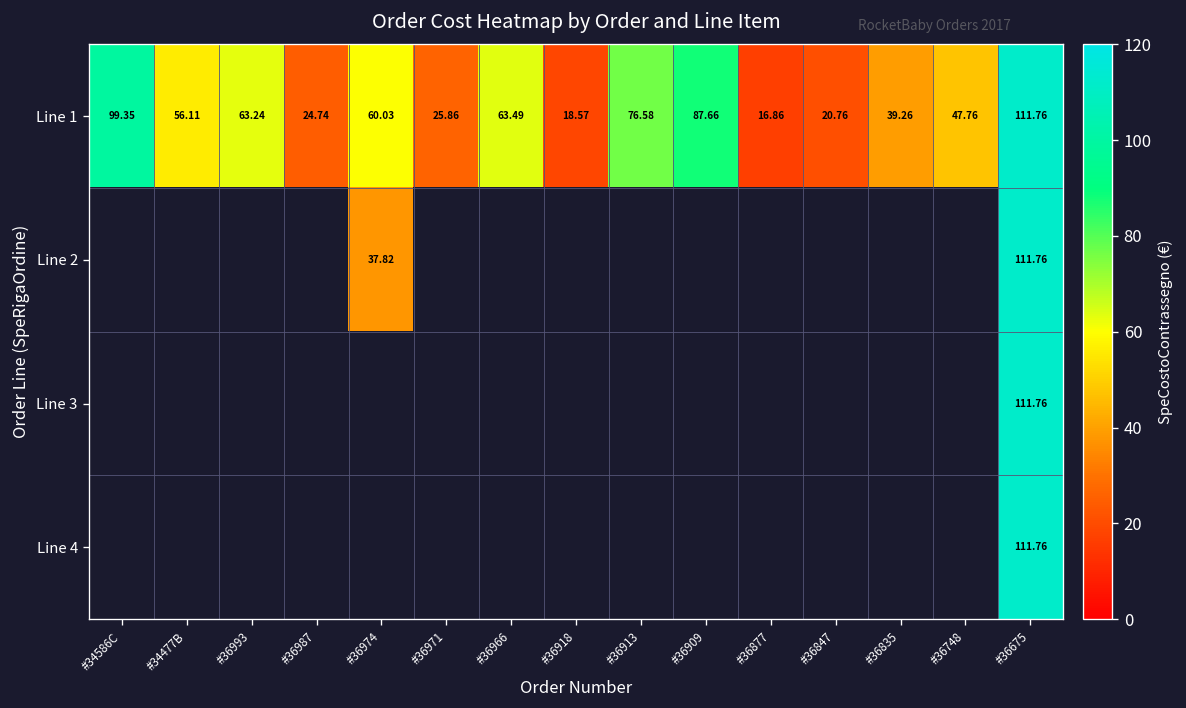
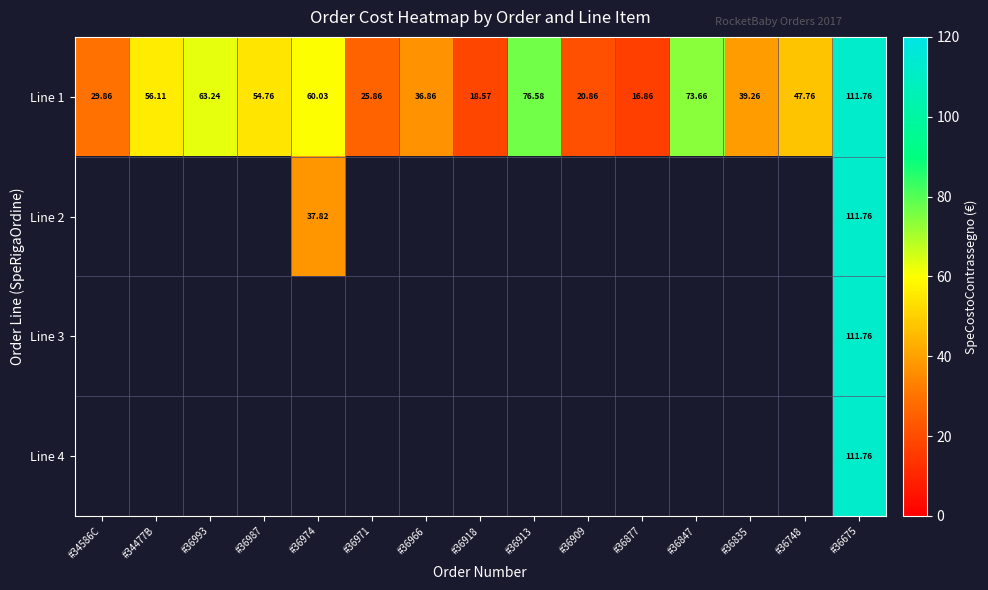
  {
    "Line 1": {
-     "#34586C": 99.35,
+     "#34586C": 29.86,
      "#34477B": 56.11,
      "#36993": 63.24,
-     "#36987": 24.74,
+     "#36987": 54.76,
      "#36974": 60.03,
      "#36971": 25.86,
-     "#36966": 63.49,
+     "#36966": 36.86,
      "#36918": 18.57,
      "#36913": 76.58,
-     "#36909": 87.66,
+     "#36909": 20.86,
      "#36877": 16.86,
-     "#36847": 20.76,
+     "#36847": 73.66,
      "#36835": 39.26,
      "#36748": 47.76,
      "#36675": 111.76
    },
    "Line 2": {
      "#36974": 37.82,
      "#36675": 111.76
    },
    "Line 3": {
      "#36675": 111.76
    },
    "Line 4": {
      "#36675": 111.76
    }
  }
